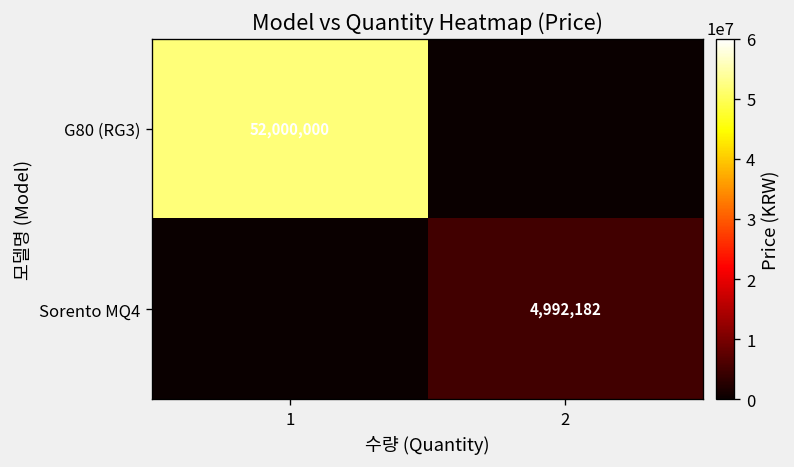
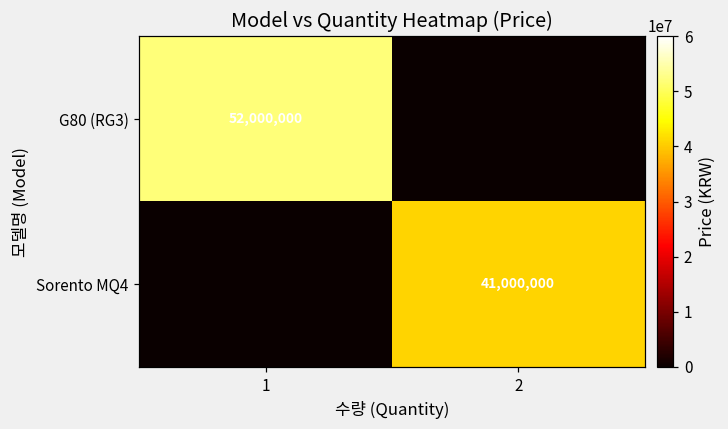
  {
    "G80 (RG3)": {
      "1": "52,000,000"
    },
    "Sorento MQ4": {
-     "2": "4,992,182"
+     "2": "41,000,000"
    }
  }
